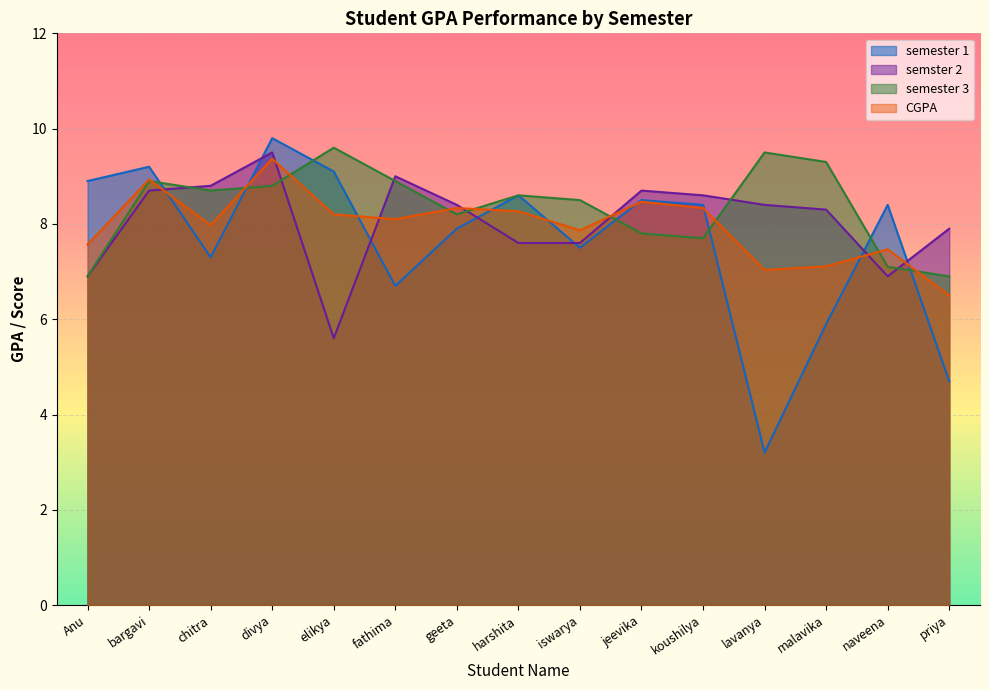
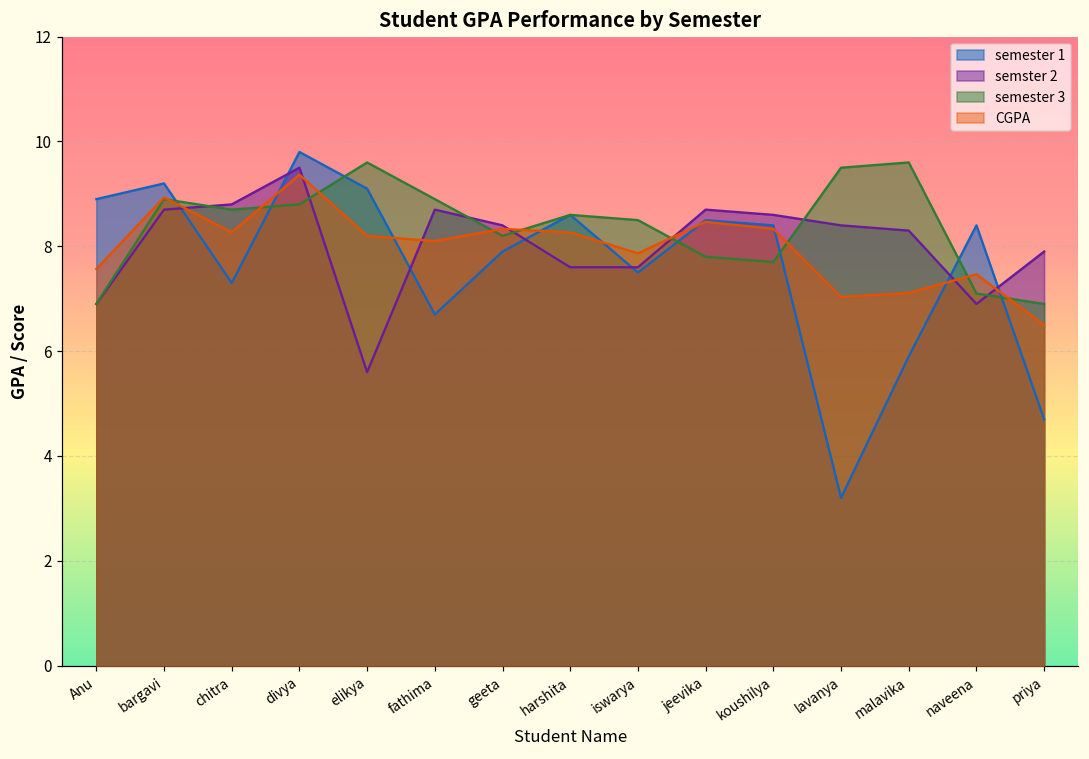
  {
    "semester 1": {
      "Anu": 8.9,
      "bargavi": 9.2,
      "chitra": 7.3,
      "divya": 9.8,
      "elikya": 9.1,
      "fathima": 6.7,
      "geeta": 7.9,
      "iswarya": 7.5,
      "koushilya": 8.4,
      "lavanya": 3.2,
      "malavika": 5.9,
      "naveena": 8.4,
      "priya": 4.7
    },
    "semster 2": {
      "bargavi": 8.7,
      "chitra": 8.8,
      "divya": 9.5,
      "elikya": 5.6,
-     "fathima": 9.0,
+     "fathima": 8.7,
      "geeta": 8.4,
      "harshita": 7.6,
      "iswarya": 7.6,
      "jeevika": 8.7,
      "koushilya": 8.6,
      "lavanya": 8.4,
      "malavika": 8.3,
      "naveena": 6.9,
      "priya": 7.9
    },
    "semester 3": {
      "chitra": 8.7,
      "divya": 8.8,
      "elikya": 9.6,
      "fathima": 8.9,
      "geeta": 8.2,
      "iswarya": 8.5,
      "jeevika": 7.8,
      "koushilya": 7.7,
      "lavanya": 9.5,
-     "malavika": 9.3,
+     "malavika": 9.6,
      "naveena": 7.1,
      "priya": 6.9
    },
    "CGPA": {
      "Anu": 7.6,
-     "chitra": 8.0,
+     "chitra": 8.3,
      "divya": 9.4,
      "elikya": 8.2,
      "fathima": 8.1,
      "geeta": 8.3,
      "harshita": 8.3,
      "iswarya": 7.9,
      "koushilya": 8.3,
      "lavanya": 7.0,
      "malavika": 7.1,
      "naveena": 7.5,
      "priya": 6.5
    }
  }
